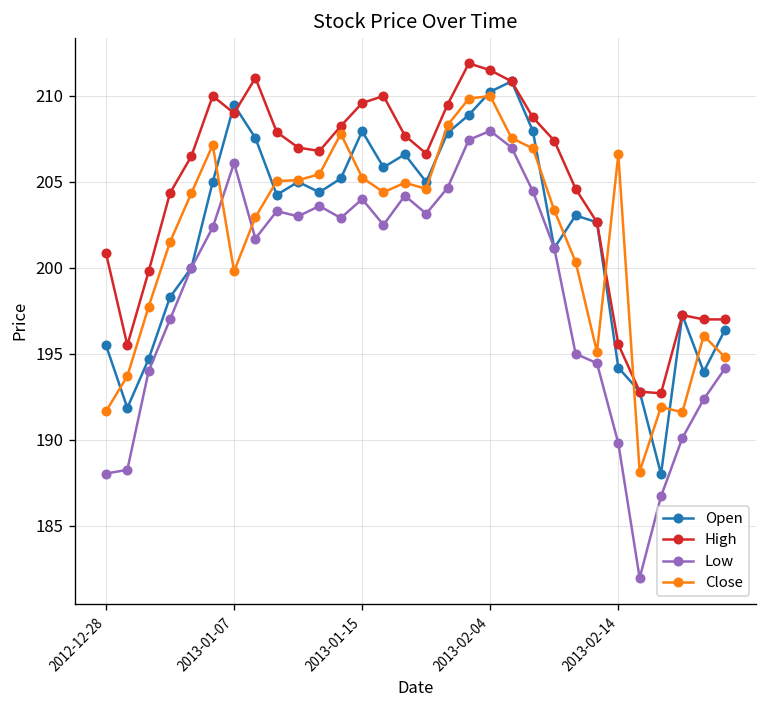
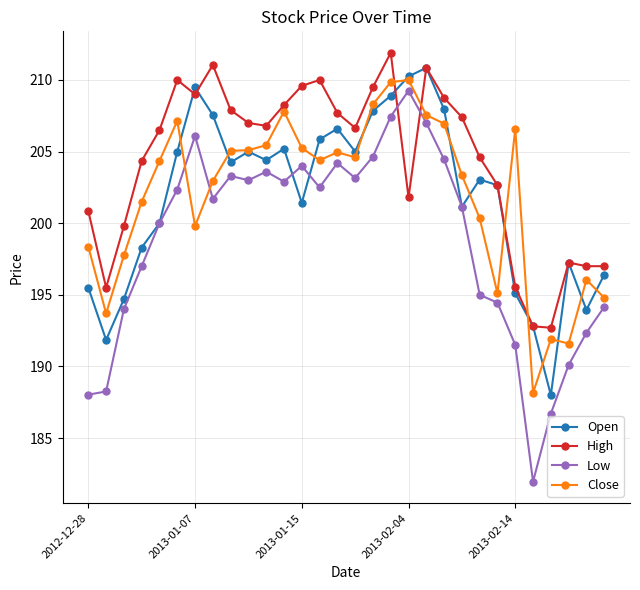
  {
    "Open": {
      "2012-12-28": 195.5,
      "2013-01-07": 209.5,
-     "2013-01-15": 208.0,
+     "2013-01-15": 201.4,
      "2013-02-04": 210.3,
-     "2013-02-14": 194.2
+     "2013-02-14": 195.1
    },
    "High": {
      "2012-12-28": 200.9,
      "2013-01-07": 209.0,
      "2013-01-15": 209.6,
-     "2013-02-04": 211.5,
+     "2013-02-04": 201.8,
      "2013-02-14": 195.6
    },
    "Low": {
      "2012-12-28": 188.0,
      "2013-01-07": 206.1,
      "2013-01-15": 204.0,
-     "2013-02-04": 208.0,
-     "2013-02-14": 189.8
+     "2013-02-04": 209.3,
+     "2013-02-14": 191.5
    },
    "Close": {
-     "2012-12-28": 191.7,
+     "2012-12-28": 198.4,
      "2013-01-07": 199.8,
      "2013-01-15": 205.3,
      "2013-02-04": 210.0,
      "2013-02-14": 206.6
    }
  }
